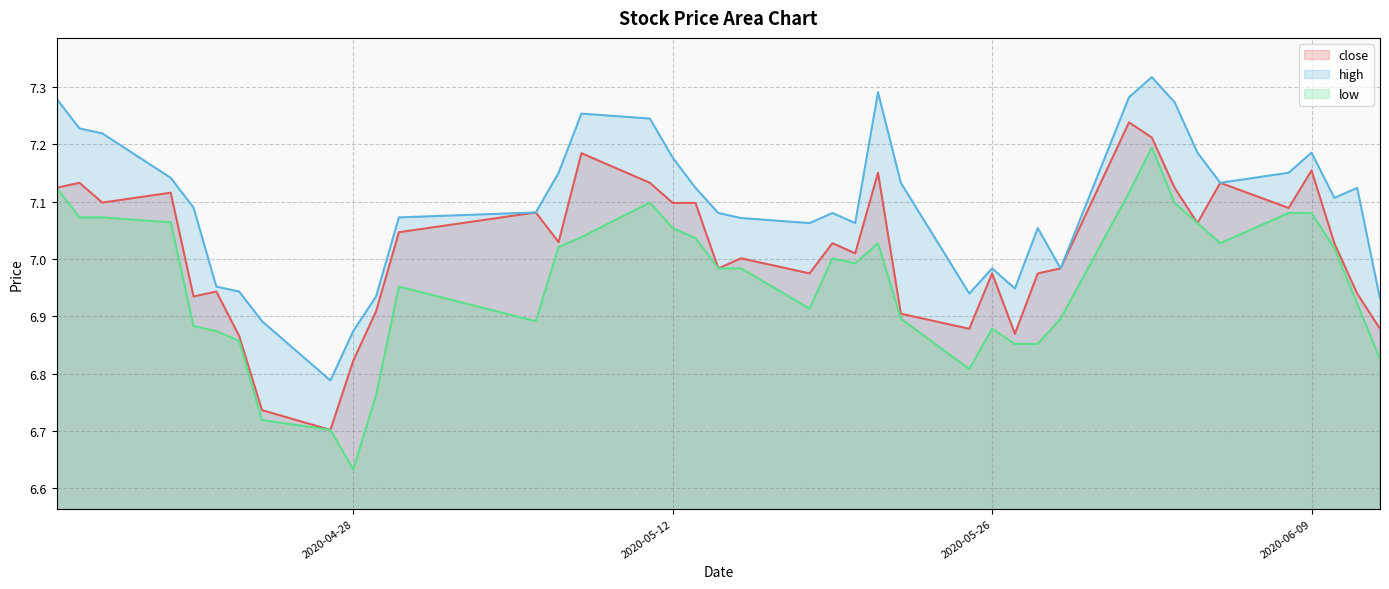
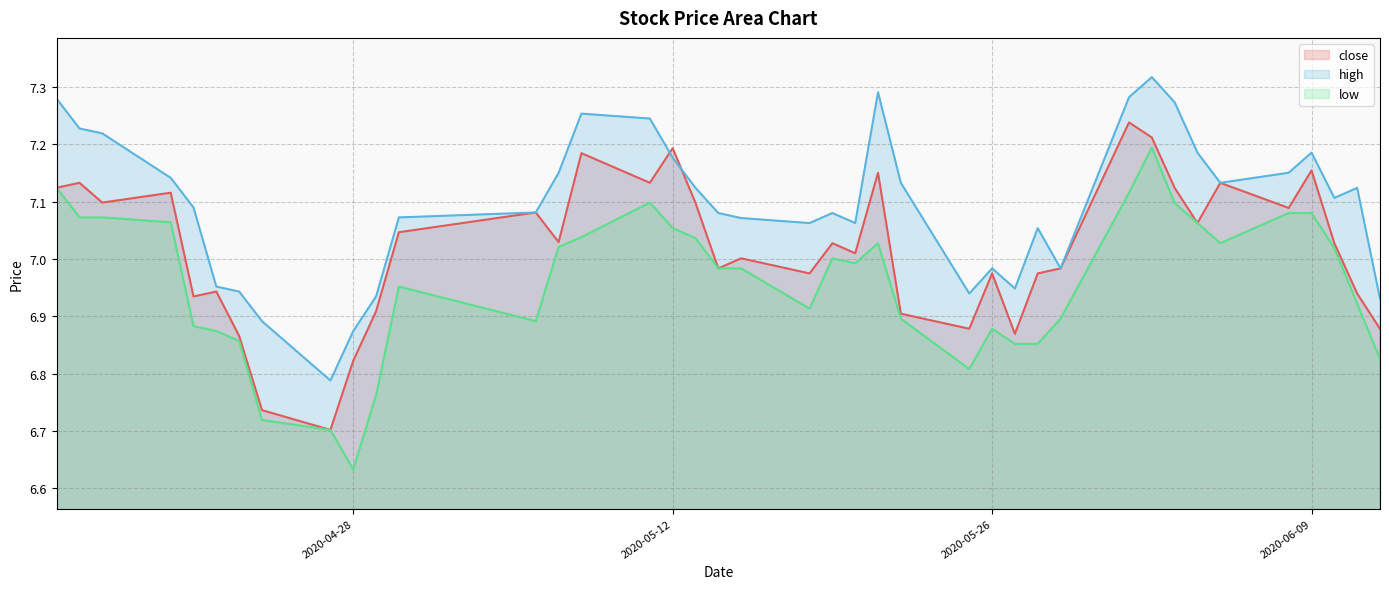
  {
    "close": {
      "2020-04-28": 6.82,
-     "2020-05-12": 7.10,
+     "2020-05-12": 7.19,
      "2020-05-26": 6.97,
      "2020-06-09": 7.15
    }
  }
